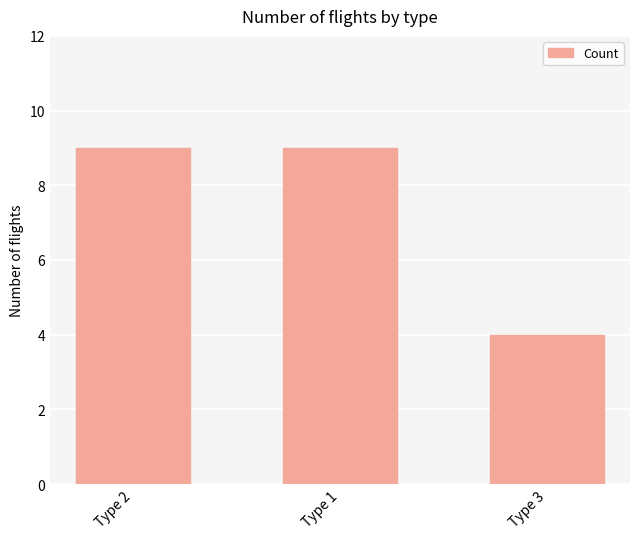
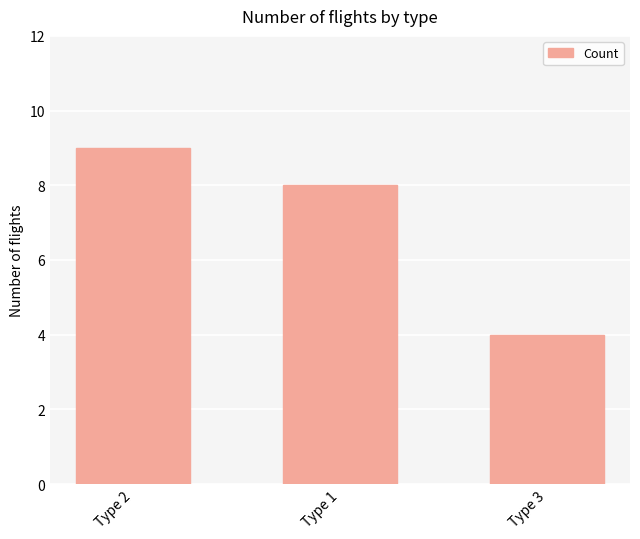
  {
    "Type 2": 9,
-   "Type 1": 9,
+   "Type 1": 8,
    "Type 3": 4
  }
